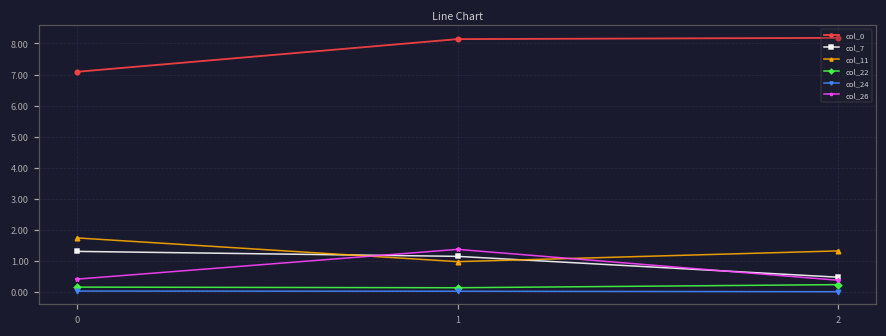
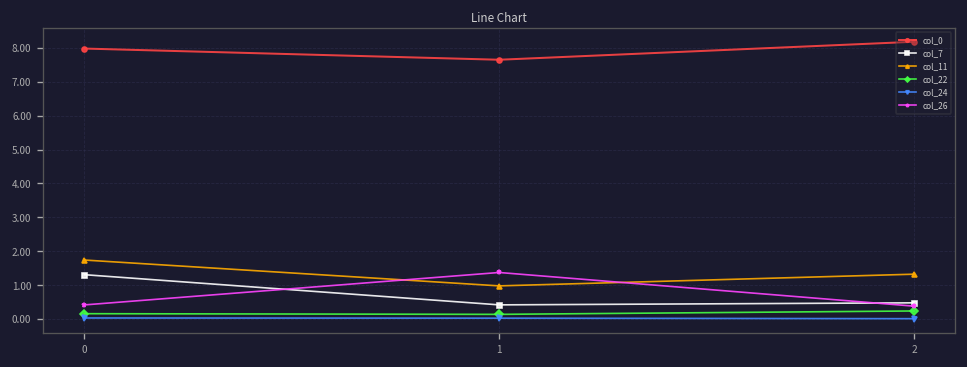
  {
    "col_0": {
-     "0": 7.1,
-     "1": 8.1
+     "0": 8.0,
+     "1": 7.7
    },
    "col_7": {
      "0": 1.3,
-     "1": 1.2,
+     "1": 0.4,
      "2": 0.5
    },
    "col_11": {
      "0": 1.7,
      "1": 1.0,
      "2": 1.3
    },
    "col_22": {
      "0": 0.2,
      "1": 0.1,
      "2": 0.2
    },
    "col_24": {
      "0": 0.0,
      "1": 0.0,
      "2": 0.0
    },
    "col_26": {
      "0": 0.4,
      "1": 1.4,
      "2": 0.4
    }
  }
